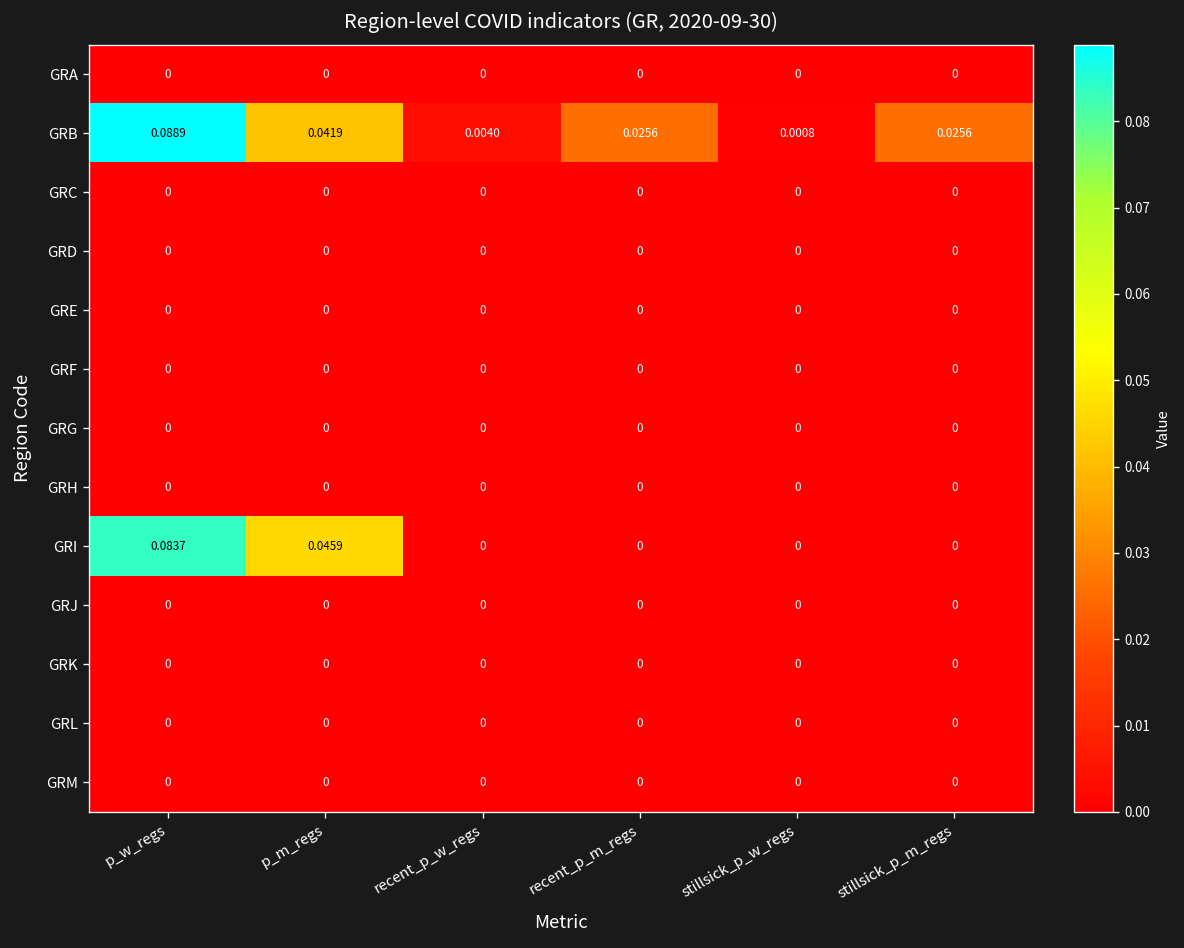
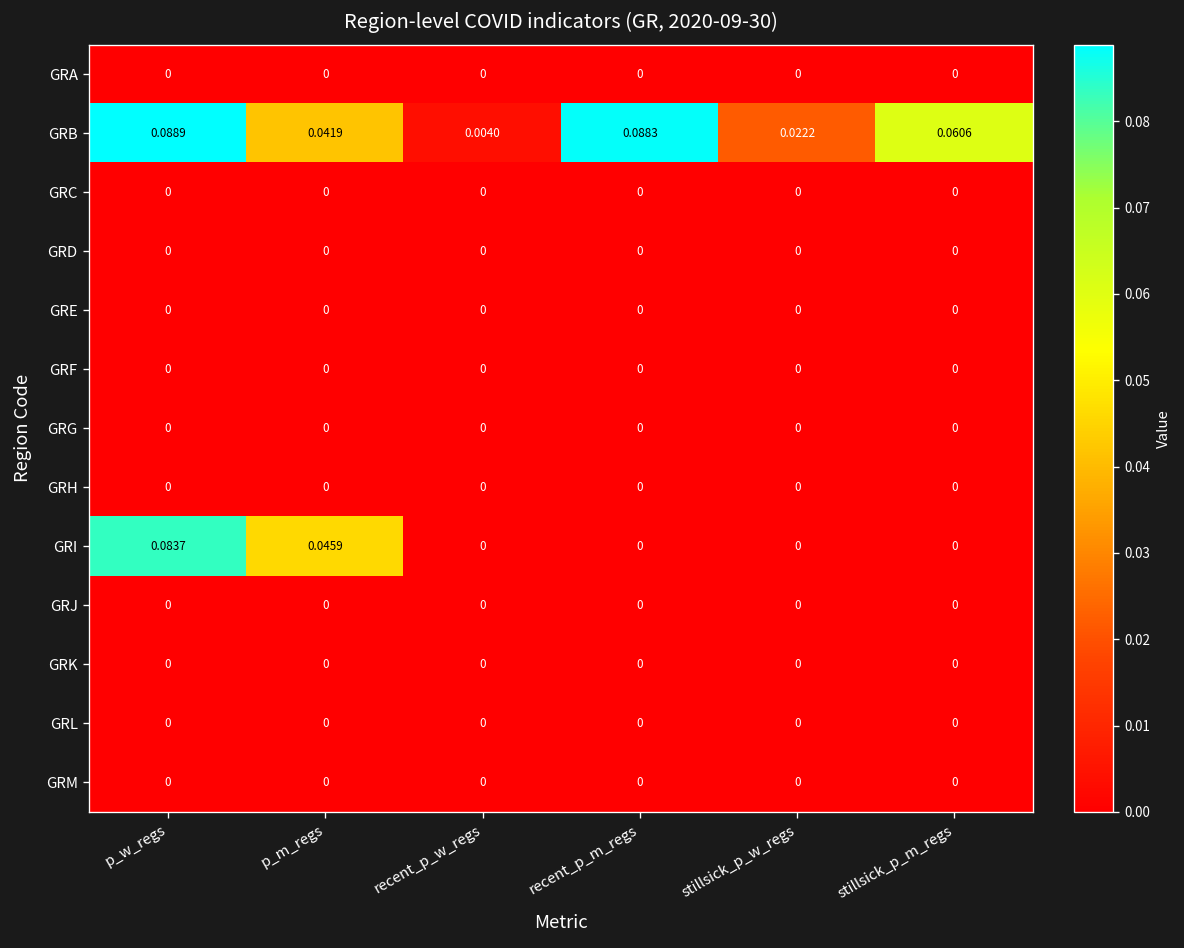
  {
    "GRA": {
      "p_w_regs": 0,
      "p_m_regs": 0,
      "recent_p_w_regs": 0,
      "recent_p_m_regs": 0,
      "stillsick_p_w_regs": 0,
      "stillsick_p_m_regs": 0
    },
    "GRB": {
      "p_w_regs": 0.0889,
      "p_m_regs": 0.0419,
      "recent_p_w_regs": 0.0040,
-     "recent_p_m_regs": 0.0256,
-     "stillsick_p_w_regs": 0.0008,
-     "stillsick_p_m_regs": 0.0256
+     "recent_p_m_regs": 0.0883,
+     "stillsick_p_w_regs": 0.0222,
+     "stillsick_p_m_regs": 0.0606
    },
    "GRC": {
      "p_w_regs": 0,
      "p_m_regs": 0,
      "recent_p_w_regs": 0,
      "recent_p_m_regs": 0,
      "stillsick_p_w_regs": 0,
      "stillsick_p_m_regs": 0
    },
    "GRD": {
      "p_w_regs": 0,
      "p_m_regs": 0,
      "recent_p_w_regs": 0,
      "recent_p_m_regs": 0,
      "stillsick_p_w_regs": 0,
      "stillsick_p_m_regs": 0
    },
    "GRE": {
      "p_w_regs": 0,
      "p_m_regs": 0,
      "recent_p_w_regs": 0,
      "recent_p_m_regs": 0,
      "stillsick_p_w_regs": 0,
      "stillsick_p_m_regs": 0
    },
    "GRF": {
      "p_w_regs": 0,
      "p_m_regs": 0,
      "recent_p_w_regs": 0,
      "recent_p_m_regs": 0,
      "stillsick_p_w_regs": 0,
      "stillsick_p_m_regs": 0
    },
    "GRG": {
      "p_w_regs": 0,
      "p_m_regs": 0,
      "recent_p_w_regs": 0,
      "recent_p_m_regs": 0,
      "stillsick_p_w_regs": 0,
      "stillsick_p_m_regs": 0
    },
    "GRH": {
      "p_w_regs": 0,
      "p_m_regs": 0,
      "recent_p_w_regs": 0,
      "recent_p_m_regs": 0,
      "stillsick_p_w_regs": 0,
      "stillsick_p_m_regs": 0
    },
    "GRI": {
      "p_w_regs": 0.0837,
      "p_m_regs": 0.0459,
      "recent_p_w_regs": 0,
      "recent_p_m_regs": 0,
      "stillsick_p_w_regs": 0,
      "stillsick_p_m_regs": 0
    },
    "GRJ": {
      "p_w_regs": 0,
      "p_m_regs": 0,
      "recent_p_w_regs": 0,
      "recent_p_m_regs": 0,
      "stillsick_p_w_regs": 0,
      "stillsick_p_m_regs": 0
    },
    "GRK": {
      "p_w_regs": 0,
      "p_m_regs": 0,
      "recent_p_w_regs": 0,
      "recent_p_m_regs": 0,
      "stillsick_p_w_regs": 0,
      "stillsick_p_m_regs": 0
    },
    "GRL": {
      "p_w_regs": 0,
      "p_m_regs": 0,
      "recent_p_w_regs": 0,
      "recent_p_m_regs": 0,
      "stillsick_p_w_regs": 0,
      "stillsick_p_m_regs": 0
    },
    "GRM": {
      "p_w_regs": 0,
      "p_m_regs": 0,
      "recent_p_w_regs": 0,
      "recent_p_m_regs": 0,
      "stillsick_p_w_regs": 0,
      "stillsick_p_m_regs": 0
    }
  }
